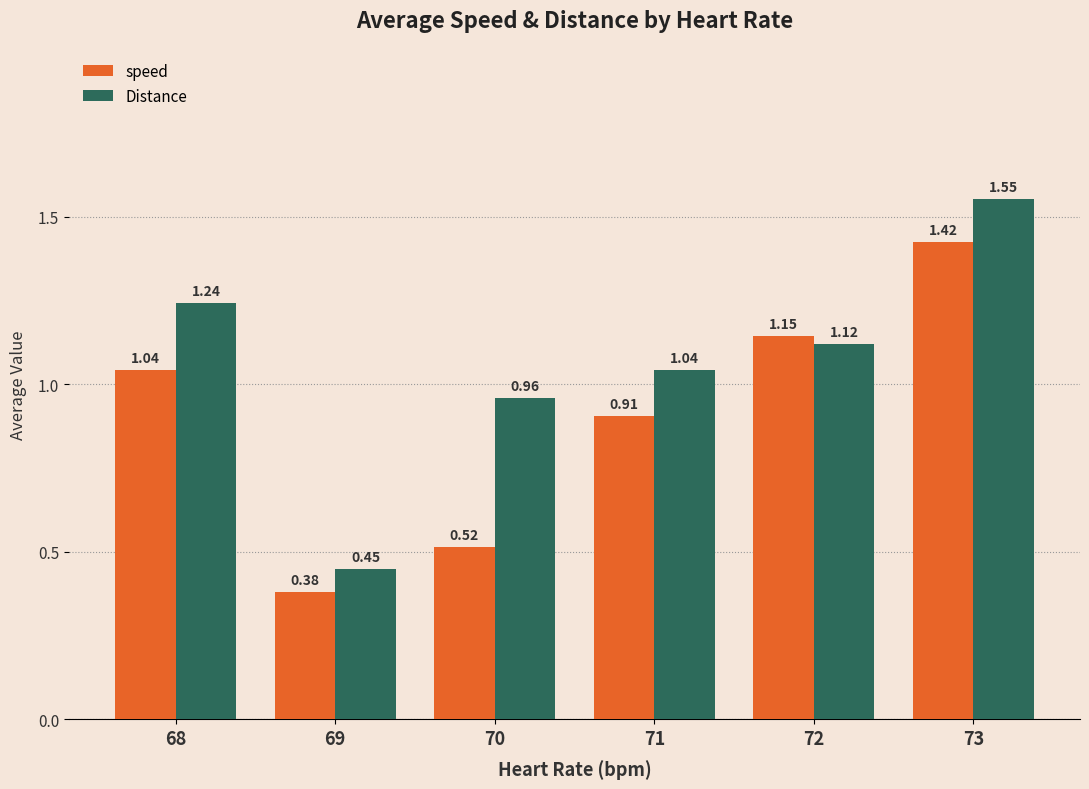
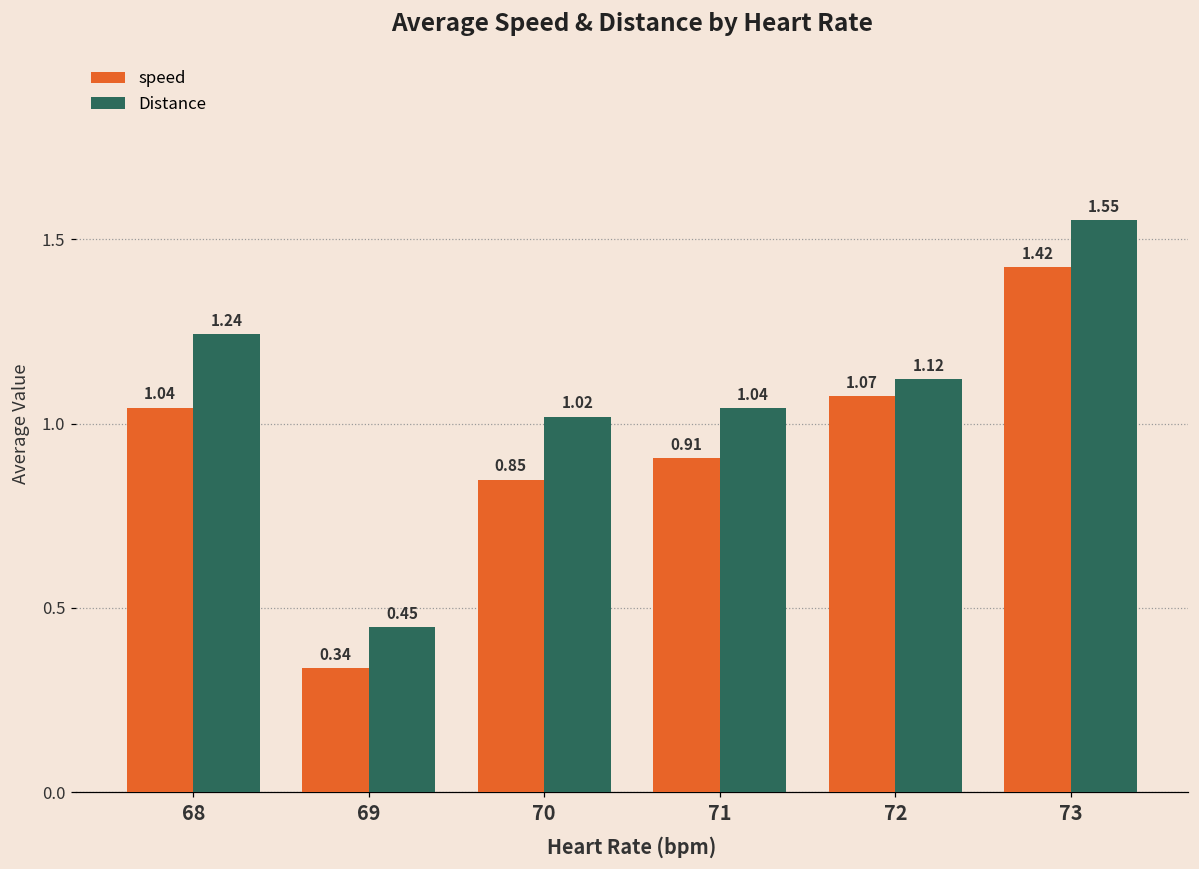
  {
    "speed": {
      "68": 1.04,
-     "69": 0.38,
-     "70": 0.52,
+     "69": 0.34,
+     "70": 0.85,
      "71": 0.91,
-     "72": 1.15,
+     "72": 1.07,
      "73": 1.42
    },
    "Distance": {
      "68": 1.24,
      "69": 0.45,
-     "70": 0.96,
+     "70": 1.02,
      "71": 1.04,
      "72": 1.12,
      "73": 1.55
    }
  }
